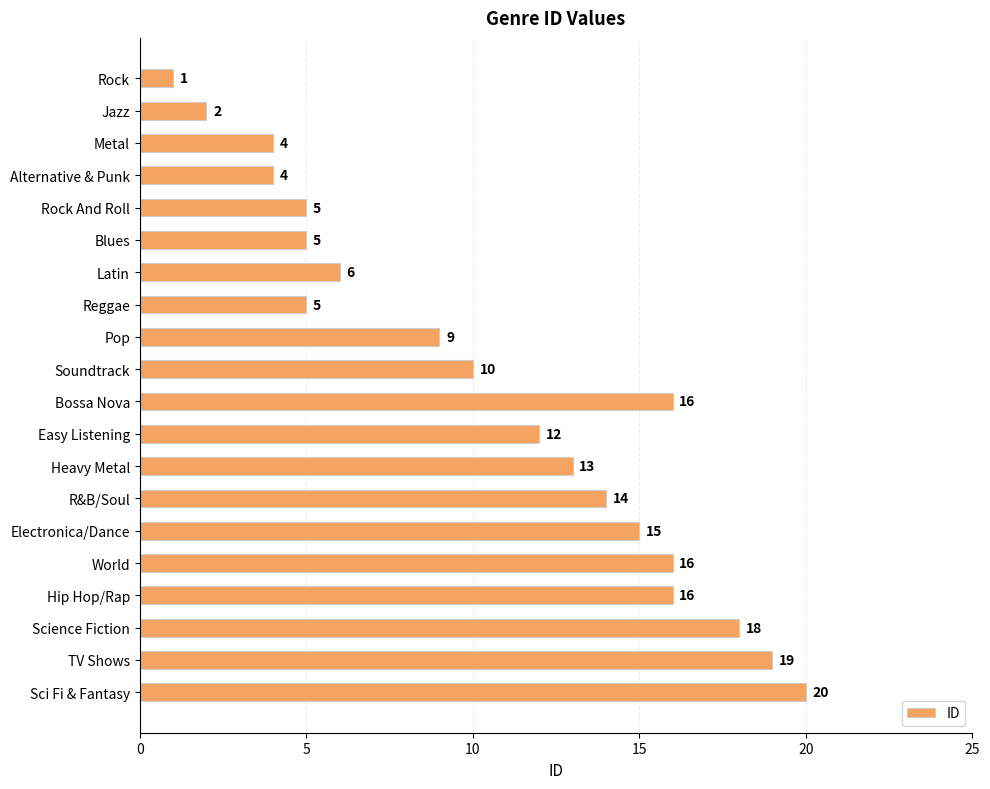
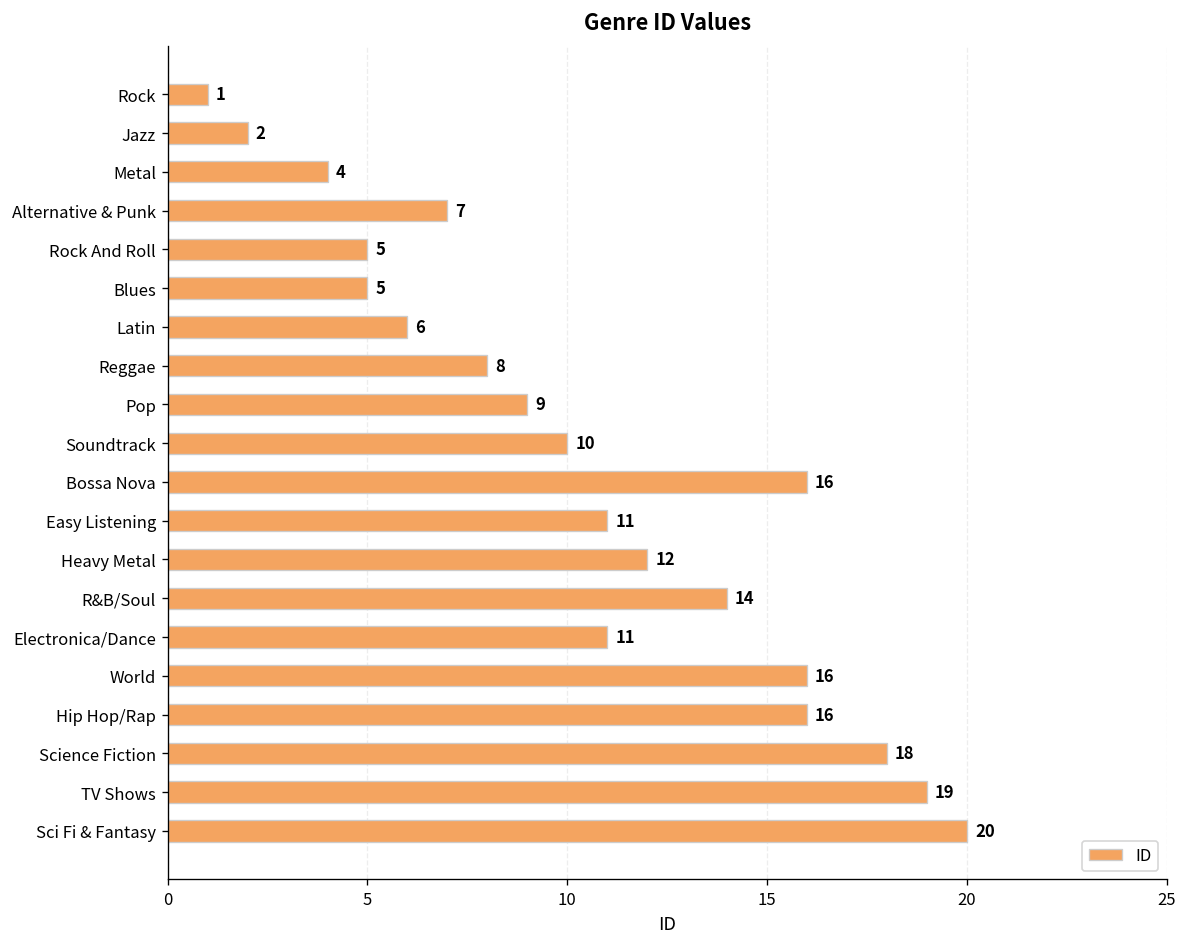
  {
    "Rock": 1,
    "Jazz": 2,
    "Metal": 4,
-   "Alternative & Punk": 4,
+   "Alternative & Punk": 7,
    "Rock And Roll": 5,
    "Blues": 5,
    "Latin": 6,
-   "Reggae": 5,
+   "Reggae": 8,
    "Pop": 9,
    "Soundtrack": 10,
    "Bossa Nova": 16,
-   "Easy Listening": 12,
-   "Heavy Metal": 13,
+   "Easy Listening": 11,
+   "Heavy Metal": 12,
    "R&B/Soul": 14,
-   "Electronica/Dance": 15,
+   "Electronica/Dance": 11,
    "World": 16,
    "Hip Hop/Rap": 16,
    "Science Fiction": 18,
    "TV Shows": 19,
    "Sci Fi & Fantasy": 20
  }
